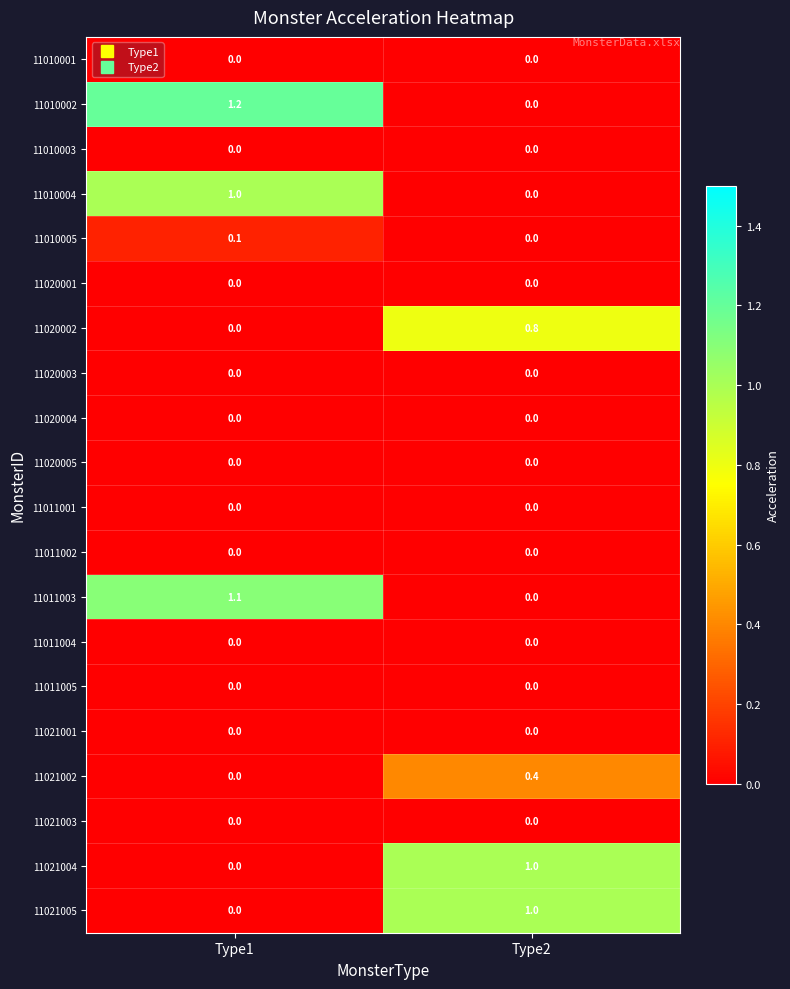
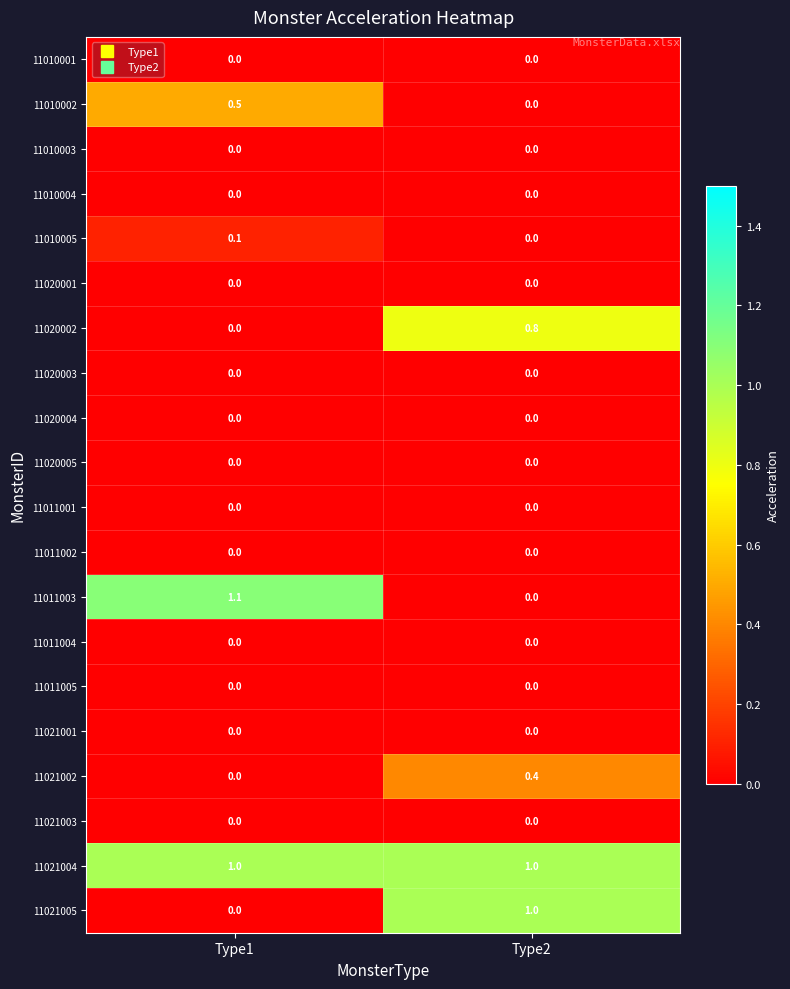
  {
    "11010001": {
      "Type1": 0.0
    },
    "11010002": {
-     "Type1": 1.2,
+     "Type1": 0.5,
      "Type2": 0.0
    },
    "11010003": {
      "Type1": 0.0,
      "Type2": 0.0
    },
    "11010004": {
-     "Type1": 1.0,
+     "Type1": 0.0,
      "Type2": 0.0
    },
    "11010005": {
      "Type1": 0.1,
      "Type2": 0.0
    },
    "11020001": {
      "Type1": 0.0,
      "Type2": 0.0
    },
    "11020002": {
      "Type1": 0.0,
      "Type2": 0.8
    },
    "11020003": {
      "Type1": 0.0,
      "Type2": 0.0
    },
    "11020004": {
      "Type1": 0.0,
      "Type2": 0.0
    },
    "11020005": {
      "Type1": 0.0,
      "Type2": 0.0
    },
    "11011001": {
      "Type1": 0.0,
      "Type2": 0.0
    },
    "11011002": {
      "Type1": 0.0,
      "Type2": 0.0
    },
    "11011003": {
      "Type1": 1.1,
      "Type2": 0.0
    },
    "11011004": {
      "Type1": 0.0,
      "Type2": 0.0
    },
    "11011005": {
      "Type1": 0.0,
      "Type2": 0.0
    },
    "11021001": {
      "Type1": 0.0,
      "Type2": 0.0
    },
    "11021002": {
      "Type1": 0.0,
      "Type2": 0.4
    },
    "11021003": {
      "Type1": 0.0,
      "Type2": 0.0
    },
    "11021004": {
-     "Type1": 0.0,
+     "Type1": 1.0,
      "Type2": 1.0
    },
    "11021005": {
      "Type1": 0.0,
      "Type2": 1.0
    }
  }
